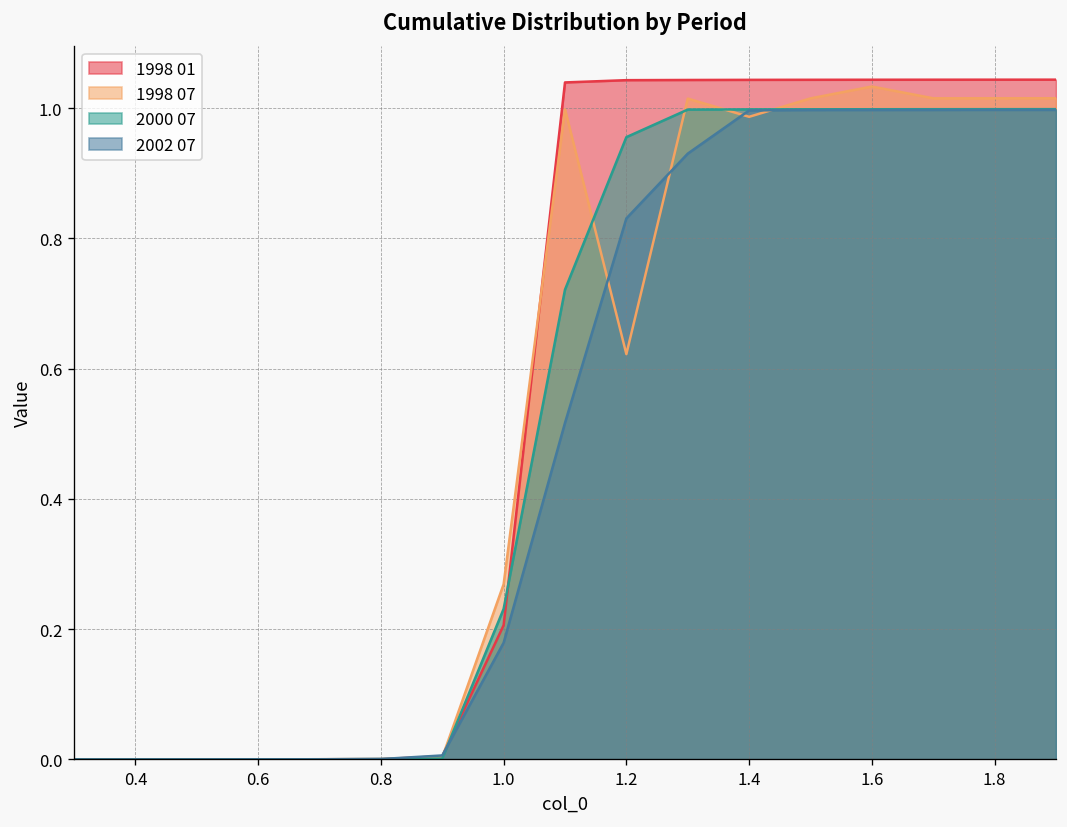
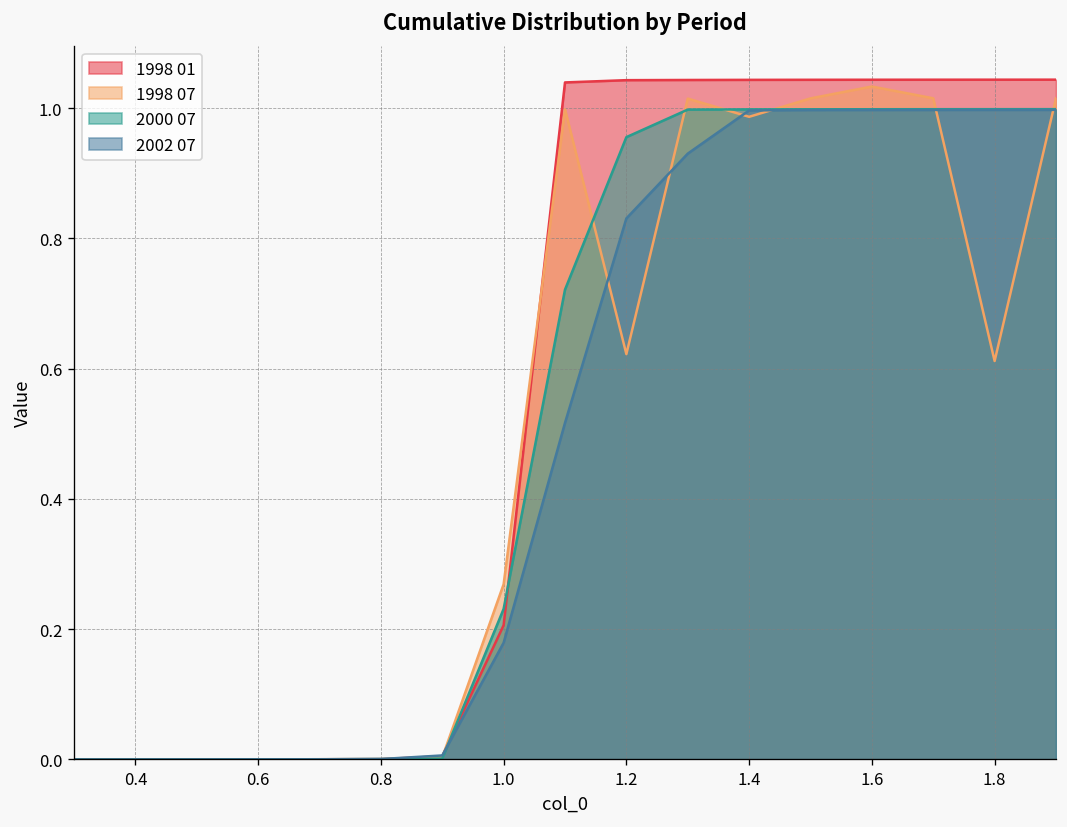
  {
    "1998 01": {
      "1.0": 0.21,
      "1.2": 1.04,
      "1.4": 1.04,
      "1.6": 1.04,
      "1.8": 1.04
    },
    "1998 07": {
      "1.0": 0.27,
      "1.2": 0.62,
      "1.4": 0.99,
      "1.6": 1.03,
-     "1.8": 1.02
+     "1.8": 0.61
    }
  }
